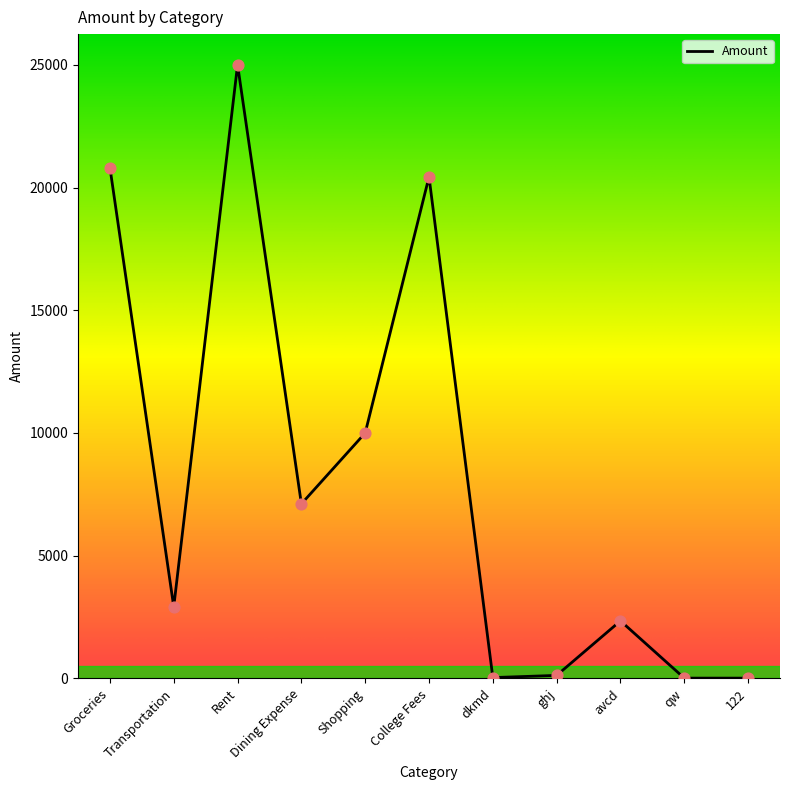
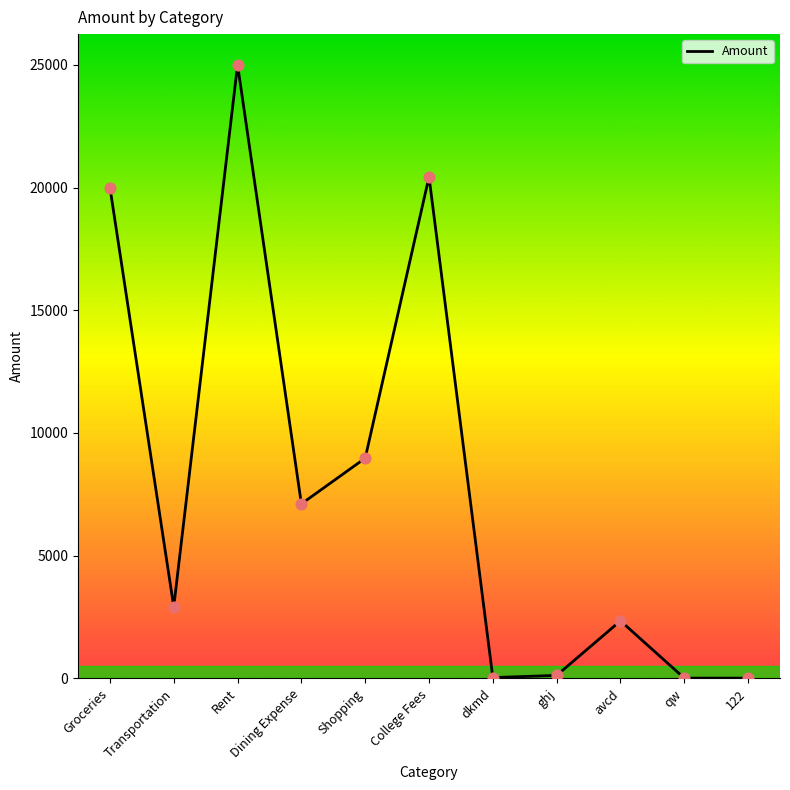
  {
-   "Groceries": 20800,
+   "Groceries": 20000,
    "Transportation": 2900,
    "Rent": 25000,
    "Dining Expense": 7100,
-   "Shopping": 10000,
+   "Shopping": 9000,
    "College Fees": 20400,
    "avcd": 2300
  }
